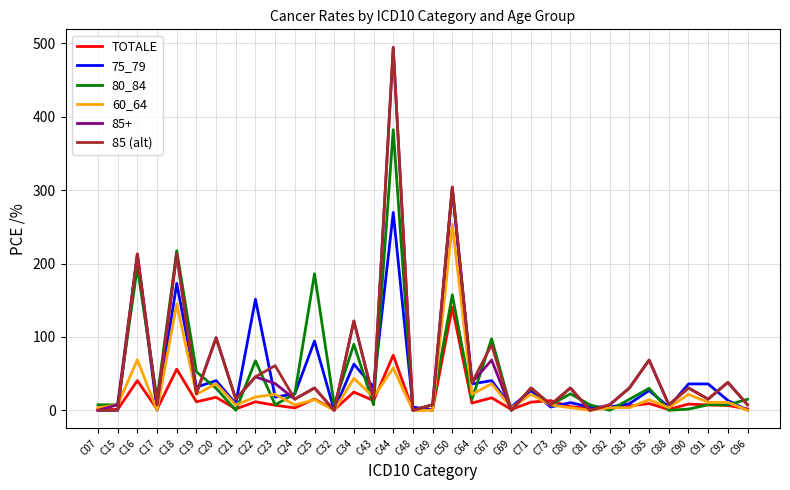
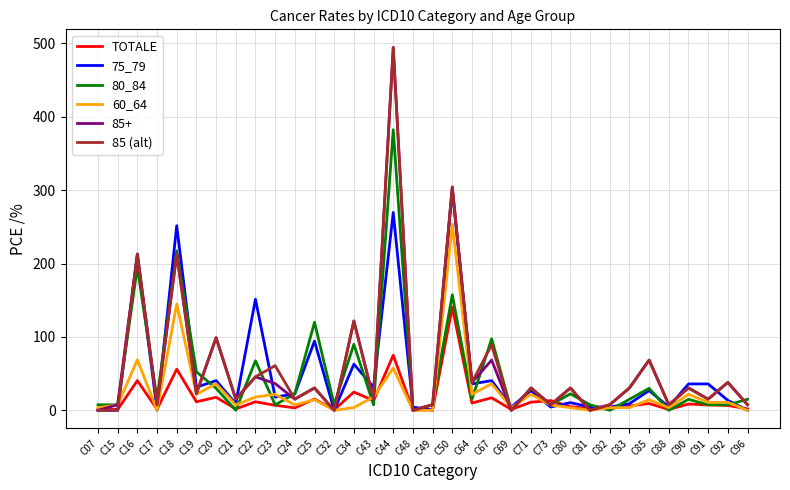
  {
    "TOTALE": {
      "C16": 40,
      "C18": 60,
      "C19": 10,
      "C20": 20,
      "C22": 10,
      "C24": 0,
      "C34": 20,
      "C44": 80,
      "C50": 140,
      "C64": 10,
      "C67": 20,
      "C71": 10,
      "C73": 10,
      "C85": 10,
      "C90": 10
    },
    "75_79": {
-     "C18": 170,
+     "C18": 250,
      "C19": 30,
      "C20": 40,
      "C22": 150,
      "C23": 20,
      "C25": 90,
      "C34": 60,
      "C43": 30,
      "C44": 270,
      "C48": 0,
      "C67": 40,
      "C80": 10,
      "C90": 40,
      "C91": 40
    },
    "80_84": {
      "C07": 10,
      "C16": 190,
      "C17": 10,
      "C18": 220,
      "C19": 50,
      "C20": 30,
      "C22": 70,
-     "C25": 190,
+     "C25": 120,
      "C32": 10,
      "C34": 90,
      "C43": 10,
      "C44": 380,
      "C50": 160,
      "C64": 10,
      "C67": 100,
      "C80": 20,
      "C83": 10,
-     "C90": 0,
+     "C90": 10,
      "C96": 10
    },
    "60_64": {
      "C16": 70,
      "C18": 140,
      "C20": 40,
      "C22": 20,
      "C23": 20,
      "C24": 10,
-     "C34": 40,
+     "C34": 0,
      "C44": 60,
      "C50": 250,
      "C64": 20,
      "C67": 40,
      "C71": 20,
      "C85": 10,
      "C90": 20
    },
    "85+": {
      "C23": 40,
      "C67": 70
    },
    "85 (alt)": {
      "C23": 60,
      "C67": 90
    }
  }
